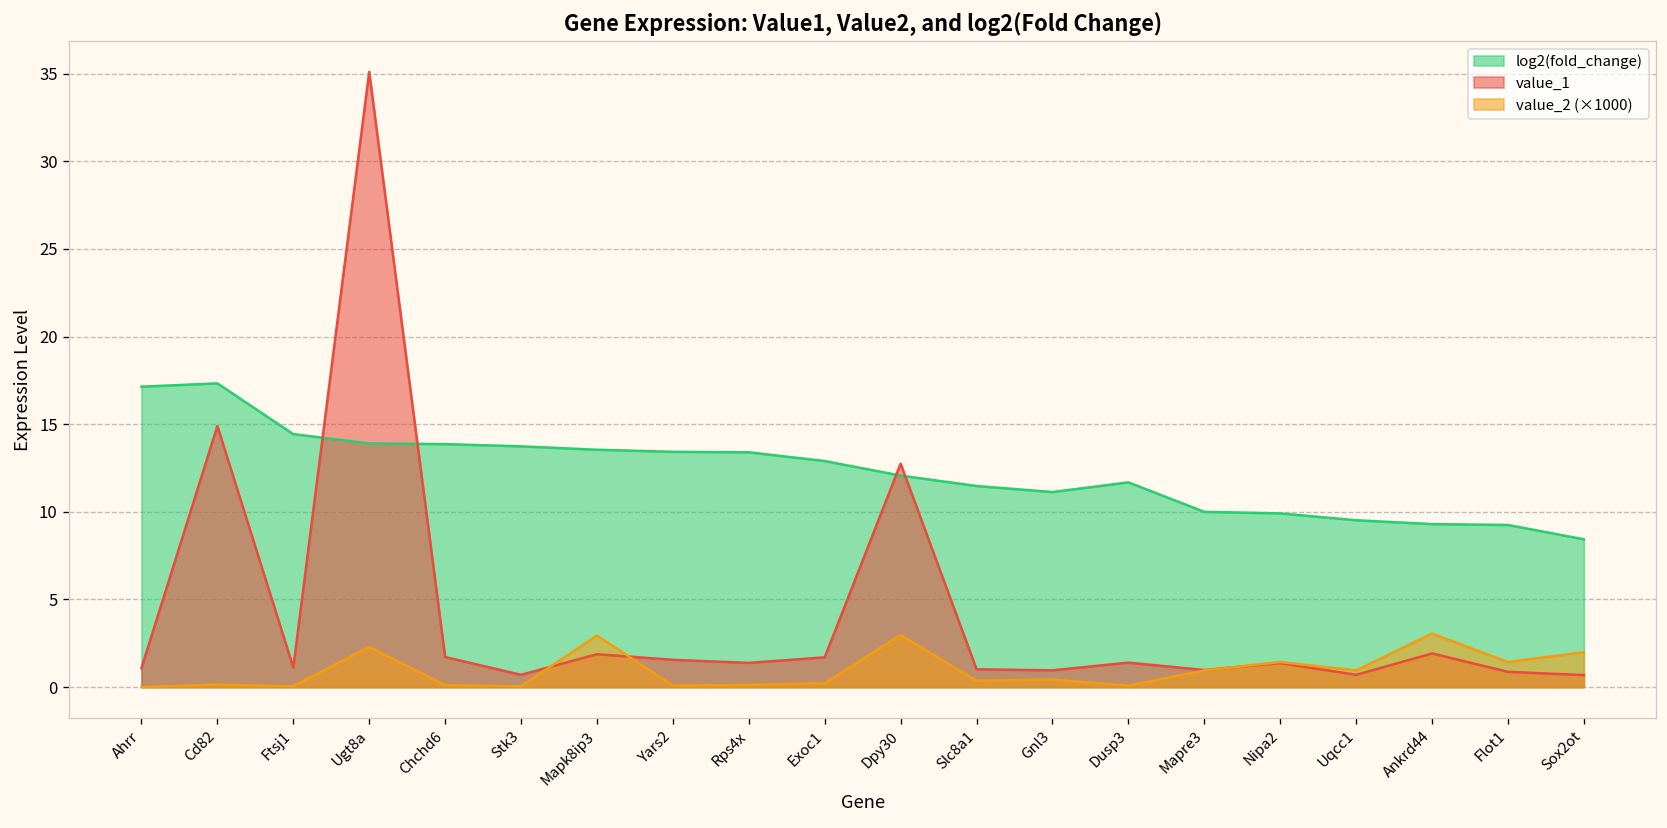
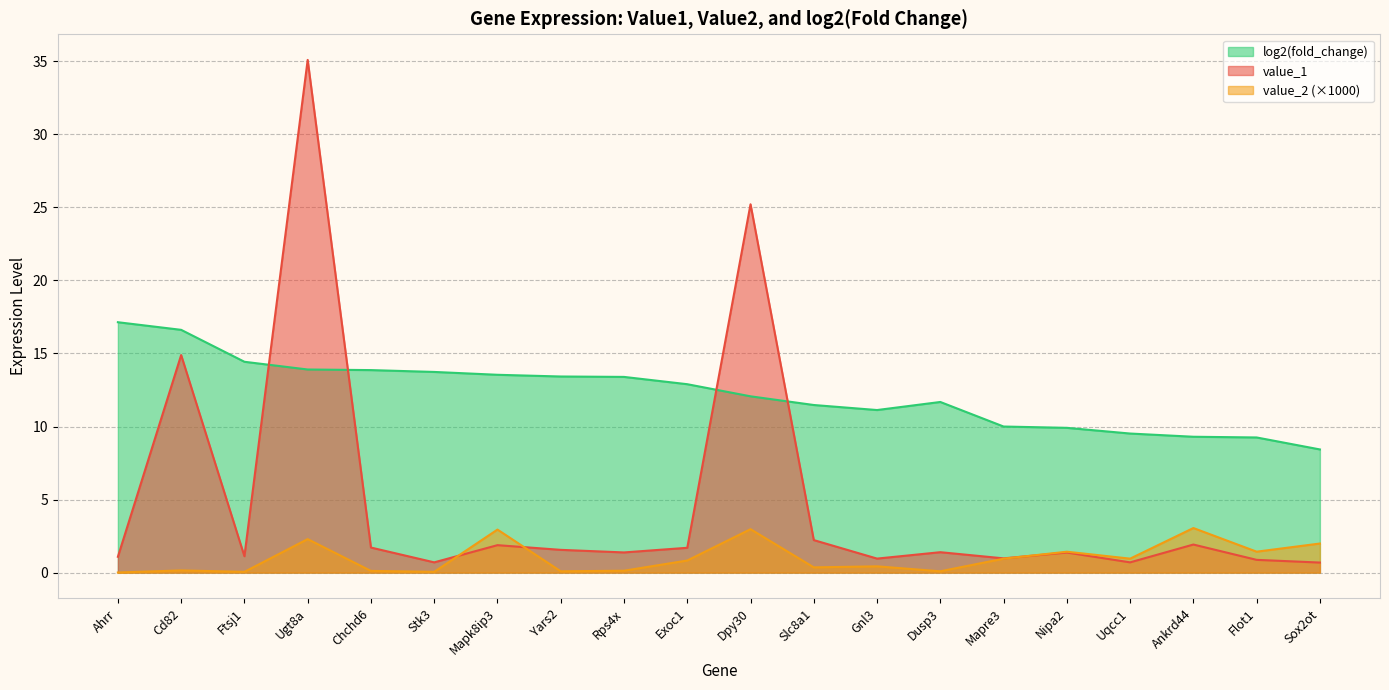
  {
    "log2(fold_change)": {
      "Ahrr": 17.1,
-     "Cd82": 17.3,
+     "Cd82": 16.6,
      "Ftsj1": 14.4,
      "Ugt8a": 13.9,
      "Chchd6": 13.9,
      "Stk3": 13.7,
      "Mapk8ip3": 13.5,
      "Yars2": 13.4,
      "Rps4x": 13.4,
      "Exoc1": 12.9,
      "Dpy30": 12.1,
      "Slc8a1": 11.5,
      "Gnl3": 11.1,
      "Dusp3": 11.7,
      "Mapre3": 10.0,
      "Nipa2": 9.9,
      "Uqcc1": 9.5,
      "Ankrd44": 9.3,
      "Flot1": 9.3,
      "Sox2ot": 8.4
    },
    "value_1": {
      "Ahrr": 1.1,
      "Cd82": 14.9,
      "Ftsj1": 1.1,
      "Ugt8a": 35.1,
      "Chchd6": 1.7,
      "Stk3": 0.7,
      "Mapk8ip3": 1.9,
      "Yars2": 1.6,
      "Rps4x": 1.4,
      "Exoc1": 1.7,
-     "Dpy30": 12.7,
-     "Slc8a1": 1.0,
+     "Dpy30": 25.2,
+     "Slc8a1": 2.2,
      "Gnl3": 1.0,
      "Dusp3": 1.4,
      "Uqcc1": 0.7,
      "Ankrd44": 1.9,
      "Flot1": 0.9,
      "Sox2ot": 0.7
    },
    "value_2 (×1000)": {
      "Ahrr": 0.0,
      "Cd82": 0.1,
      "Ftsj1": 0.1,
      "Ugt8a": 2.3,
      "Chchd6": 0.1,
      "Stk3": 0.1,
      "Mapk8ip3": 2.9,
      "Yars2": 0.1,
      "Rps4x": 0.1,
-     "Exoc1": 0.2,
+     "Exoc1": 0.8,
      "Dpy30": 3.0,
      "Slc8a1": 0.4,
      "Gnl3": 0.4,
      "Dusp3": 0.1,
      "Uqcc1": 1.0,
      "Ankrd44": 3.0,
      "Flot1": 1.4,
      "Sox2ot": 2.0
    }
  }
